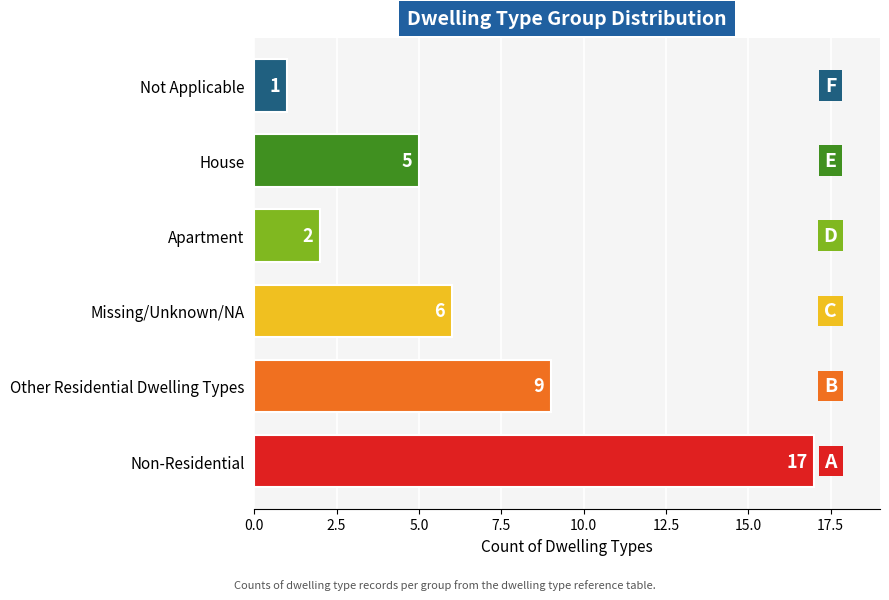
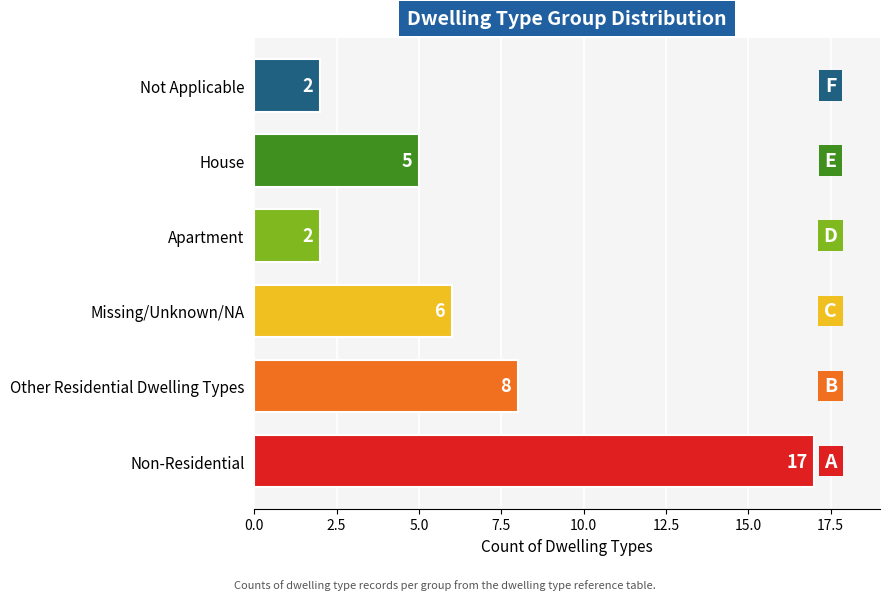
  {
-   "Not Applicable": 1,
+   "Not Applicable": 2,
    "House": 5,
    "Apartment": 2,
    "Missing/Unknown/NA": 6,
-   "Other Residential Dwelling Types": 9,
+   "Other Residential Dwelling Types": 8,
    "Non-Residential": 17
  }
